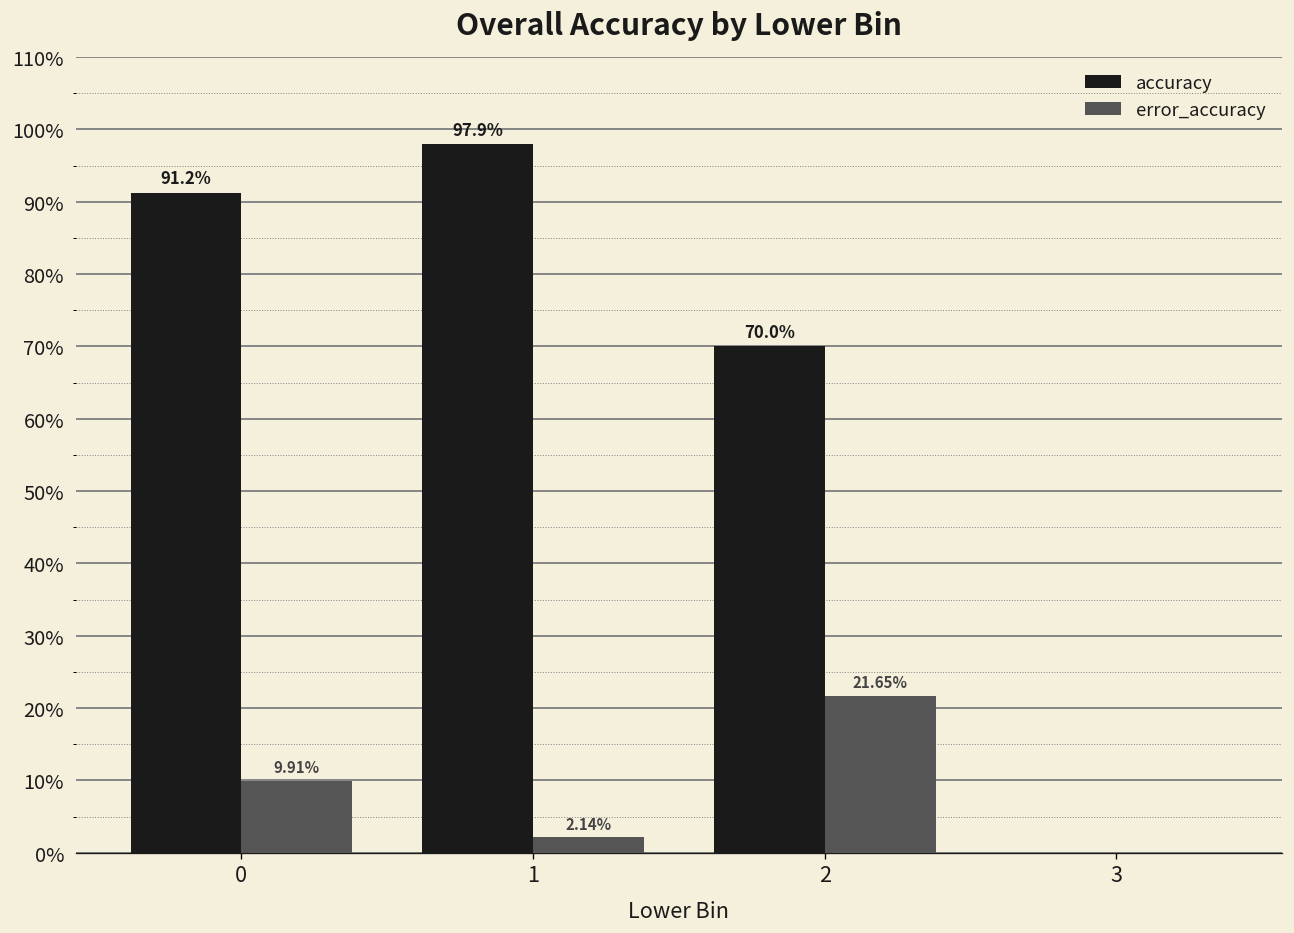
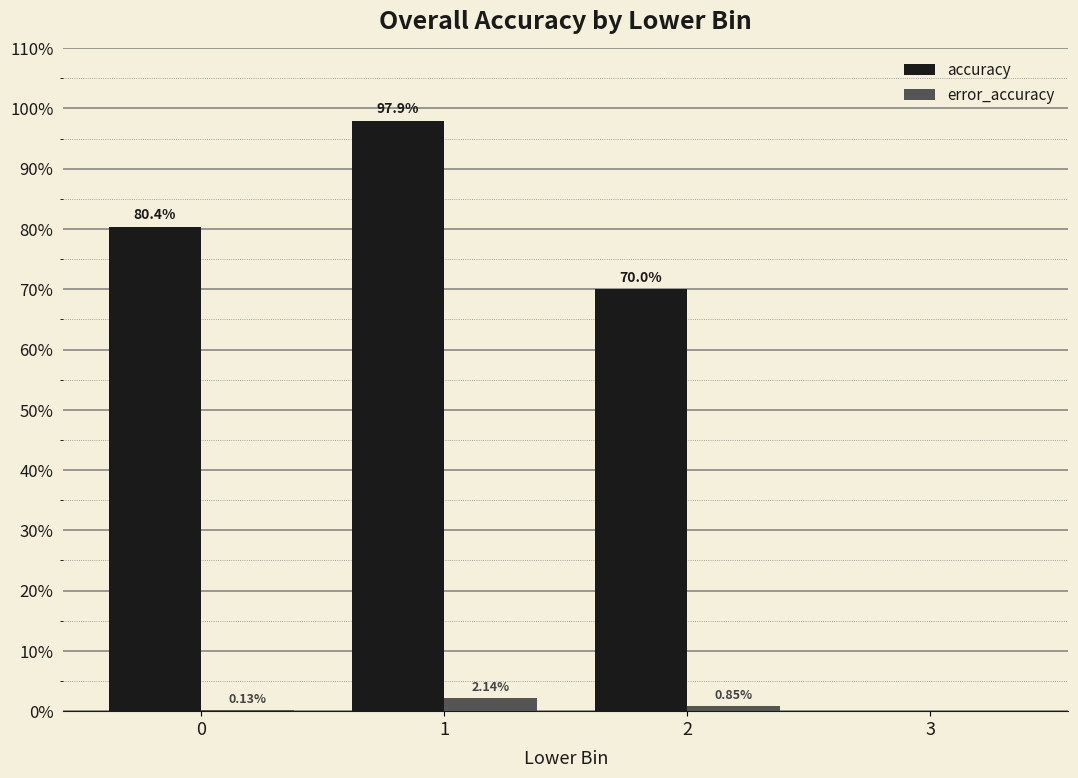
  {
    "accuracy": {
-     "0": "91.2%",
+     "0": "80.4%",
      "1": "97.9%",
      "2": "70.0%"
    },
    "error_accuracy": {
-     "0": "9.91%",
+     "0": "0.13%",
      "1": "2.14%",
-     "2": "21.65%"
+     "2": "0.85%"
    }
  }
